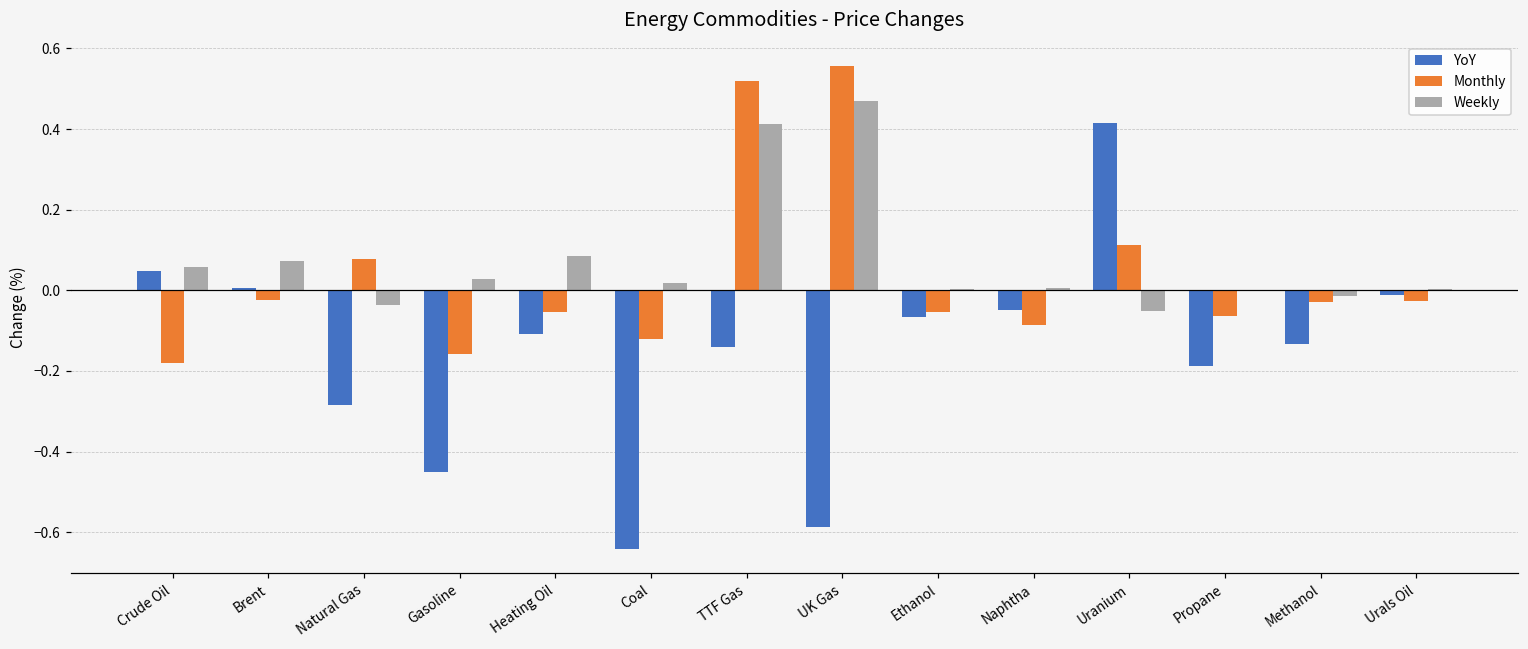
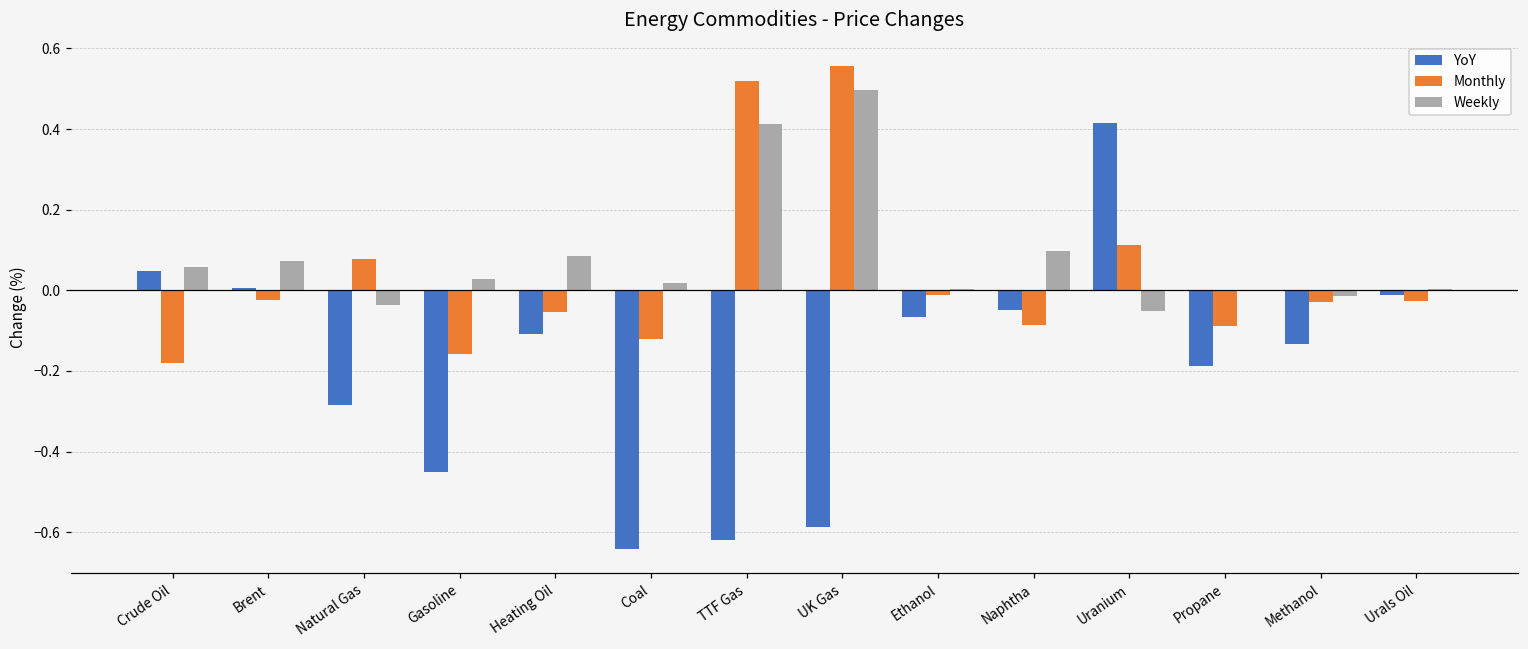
  {
    "YoY": {
      "Crude Oil": 0.05,
      "Natural Gas": -0.28,
      "Gasoline": -0.45,
      "Heating Oil": -0.11,
      "Coal": -0.64,
-     "TTF Gas": -0.14,
+     "TTF Gas": -0.62,
      "UK Gas": -0.59,
      "Ethanol": -0.07,
      "Naphtha": -0.05,
      "Uranium": 0.41,
      "Propane": -0.19,
      "Methanol": -0.13,
      "Urals Oil": -0.01
    },
    "Monthly": {
      "Crude Oil": -0.18,
      "Brent": -0.02,
      "Natural Gas": 0.08,
      "Gasoline": -0.16,
      "Heating Oil": -0.05,
      "Coal": -0.12,
      "TTF Gas": 0.52,
      "UK Gas": 0.56,
-     "Ethanol": -0.05,
+     "Ethanol": -0.01,
      "Naphtha": -0.09,
      "Uranium": 0.11,
-     "Propane": -0.06,
+     "Propane": -0.09,
      "Methanol": -0.03,
      "Urals Oil": -0.03
    },
    "Weekly": {
      "Crude Oil": 0.06,
      "Brent": 0.07,
      "Natural Gas": -0.04,
      "Gasoline": 0.03,
      "Heating Oil": 0.09,
      "Coal": 0.02,
      "TTF Gas": 0.41,
-     "UK Gas": 0.47,
-     "Naphtha": 0.01,
+     "UK Gas": 0.50,
+     "Naphtha": 0.10,
      "Uranium": -0.05,
      "Methanol": -0.02
    }
  }
